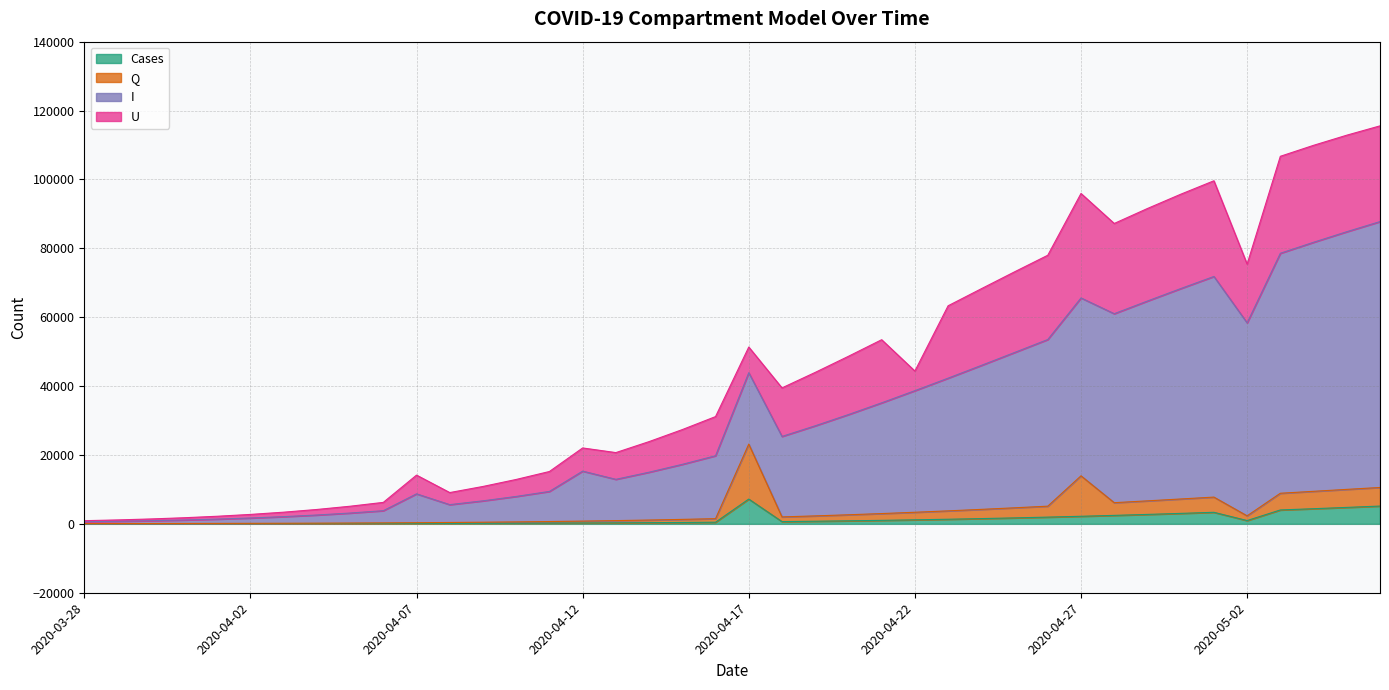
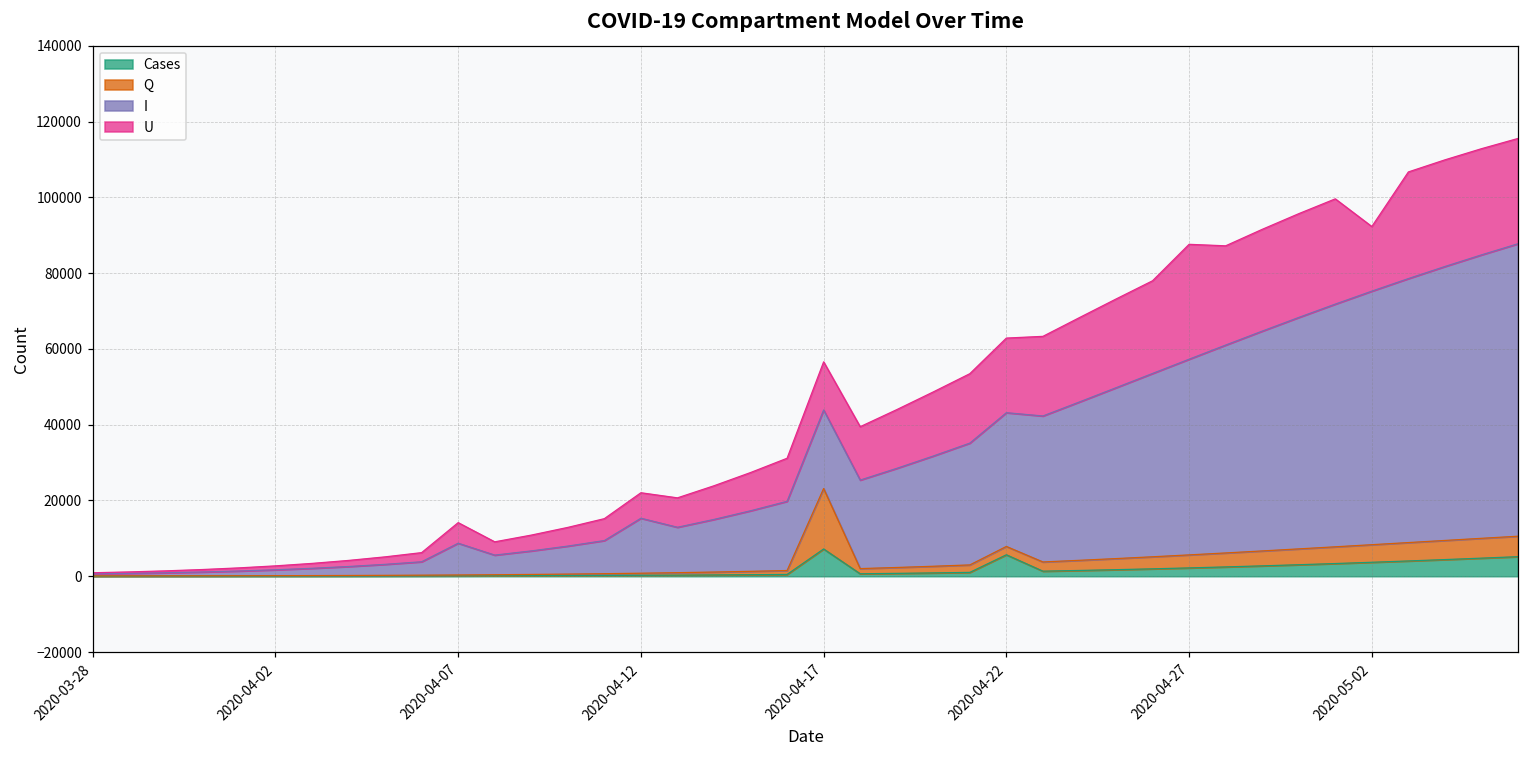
  {
    "Cases": {
      "2020-04-17": 7000,
-     "2020-04-22": 1000,
+     "2020-04-22": 6000,
      "2020-04-27": 2000,
-     "2020-05-02": 1000
+     "2020-05-02": 4000
    },
    "Q": {
      "2020-04-17": 16000,
      "2020-04-22": 2000,
-     "2020-04-27": 12000,
-     "2020-05-02": 1000
+     "2020-04-27": 3000,
+     "2020-05-02": 5000
    },
    "I": {
      "2020-04-02": 2000,
      "2020-04-07": 8000,
      "2020-04-12": 15000,
      "2020-04-17": 21000,
      "2020-04-22": 35000,
      "2020-04-27": 52000,
-     "2020-05-02": 56000
+     "2020-05-02": 67000
    },
    "U": {
      "2020-04-02": 1000,
      "2020-04-07": 5000,
      "2020-04-12": 7000,
-     "2020-04-17": 7000,
-     "2020-04-22": 6000,
+     "2020-04-17": 13000,
+     "2020-04-22": 20000,
      "2020-04-27": 30000,
      "2020-05-02": 17000
    }
  }
